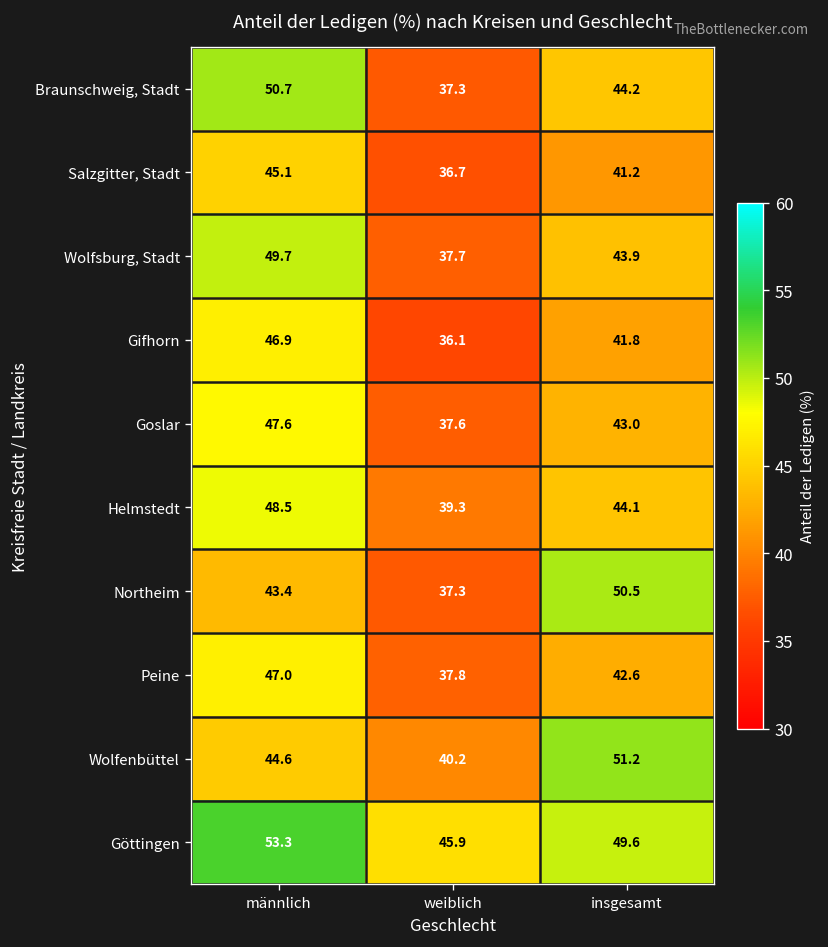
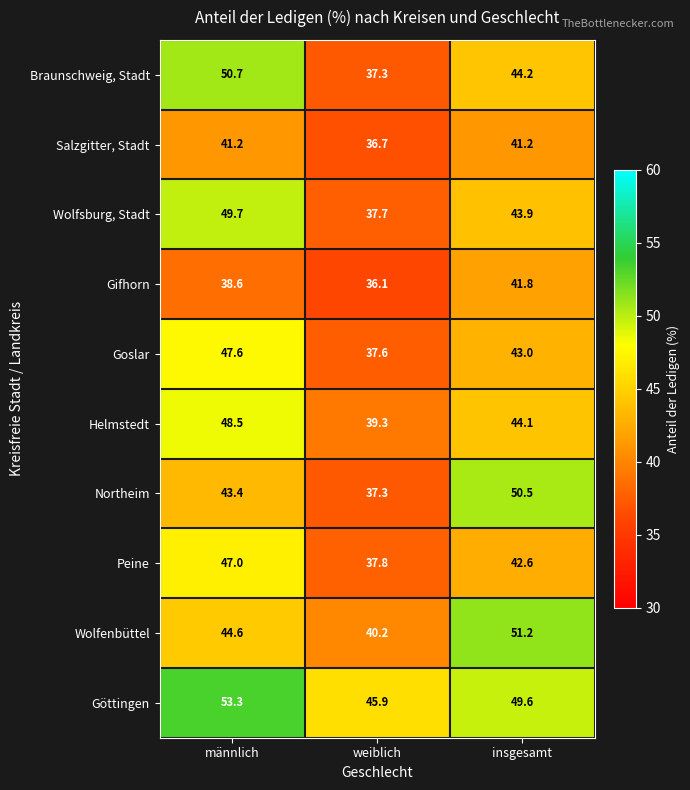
  {
    "Braunschweig, Stadt": {
      "männlich": 50.7,
      "weiblich": 37.3,
      "insgesamt": 44.2
    },
    "Salzgitter, Stadt": {
-     "männlich": 45.1,
+     "männlich": 41.2,
      "weiblich": 36.7,
      "insgesamt": 41.2
    },
    "Wolfsburg, Stadt": {
      "männlich": 49.7,
      "weiblich": 37.7,
      "insgesamt": 43.9
    },
    "Gifhorn": {
-     "männlich": 46.9,
+     "männlich": 38.6,
      "weiblich": 36.1,
      "insgesamt": 41.8
    },
    "Goslar": {
      "männlich": 47.6,
      "weiblich": 37.6,
      "insgesamt": 43.0
    },
    "Helmstedt": {
      "männlich": 48.5,
      "weiblich": 39.3,
      "insgesamt": 44.1
    },
    "Northeim": {
      "männlich": 43.4,
      "weiblich": 37.3,
      "insgesamt": 50.5
    },
    "Peine": {
      "männlich": 47.0,
      "weiblich": 37.8,
      "insgesamt": 42.6
    },
    "Wolfenbüttel": {
      "männlich": 44.6,
      "weiblich": 40.2,
      "insgesamt": 51.2
    },
    "Göttingen": {
      "männlich": 53.3,
      "weiblich": 45.9,
      "insgesamt": 49.6
    }
  }
